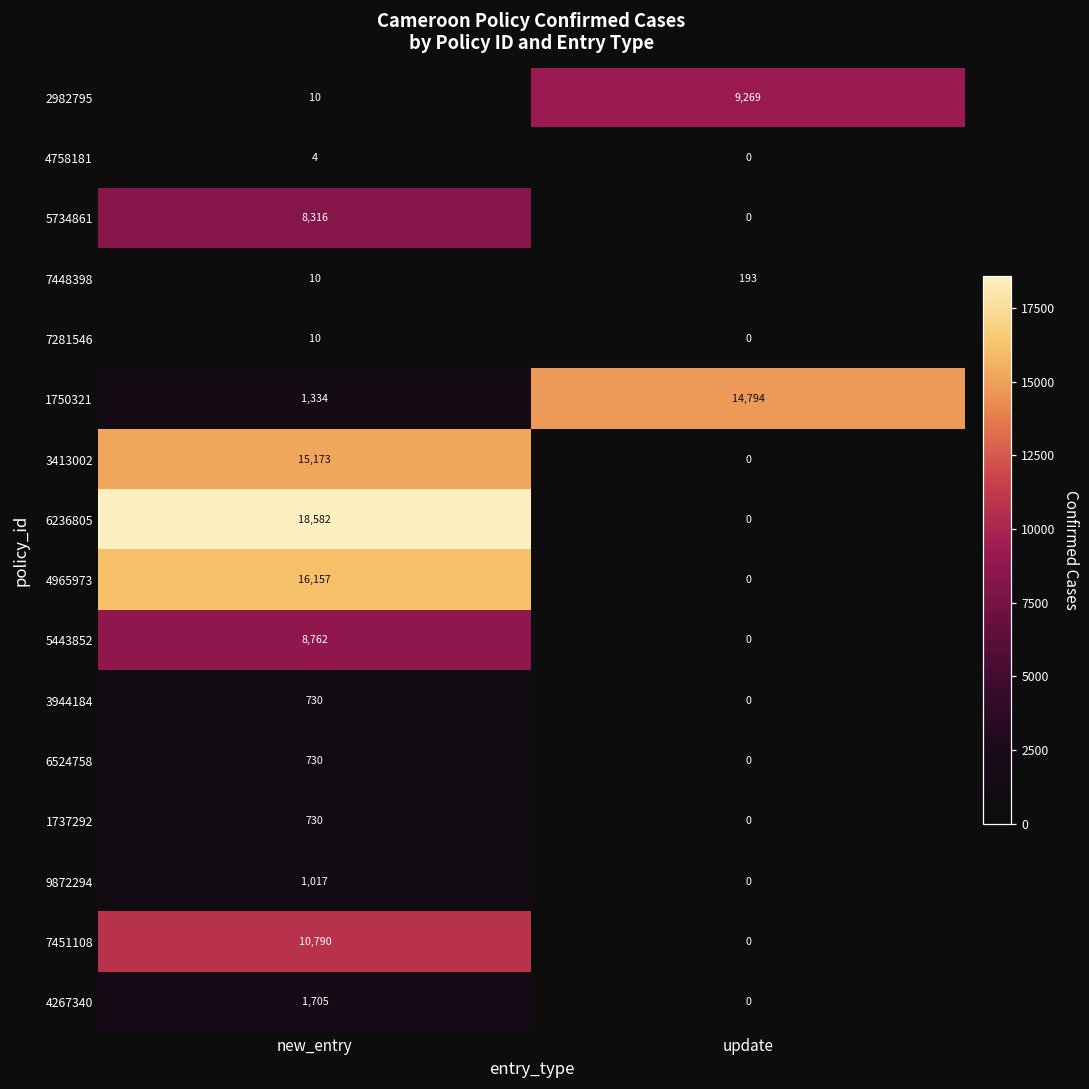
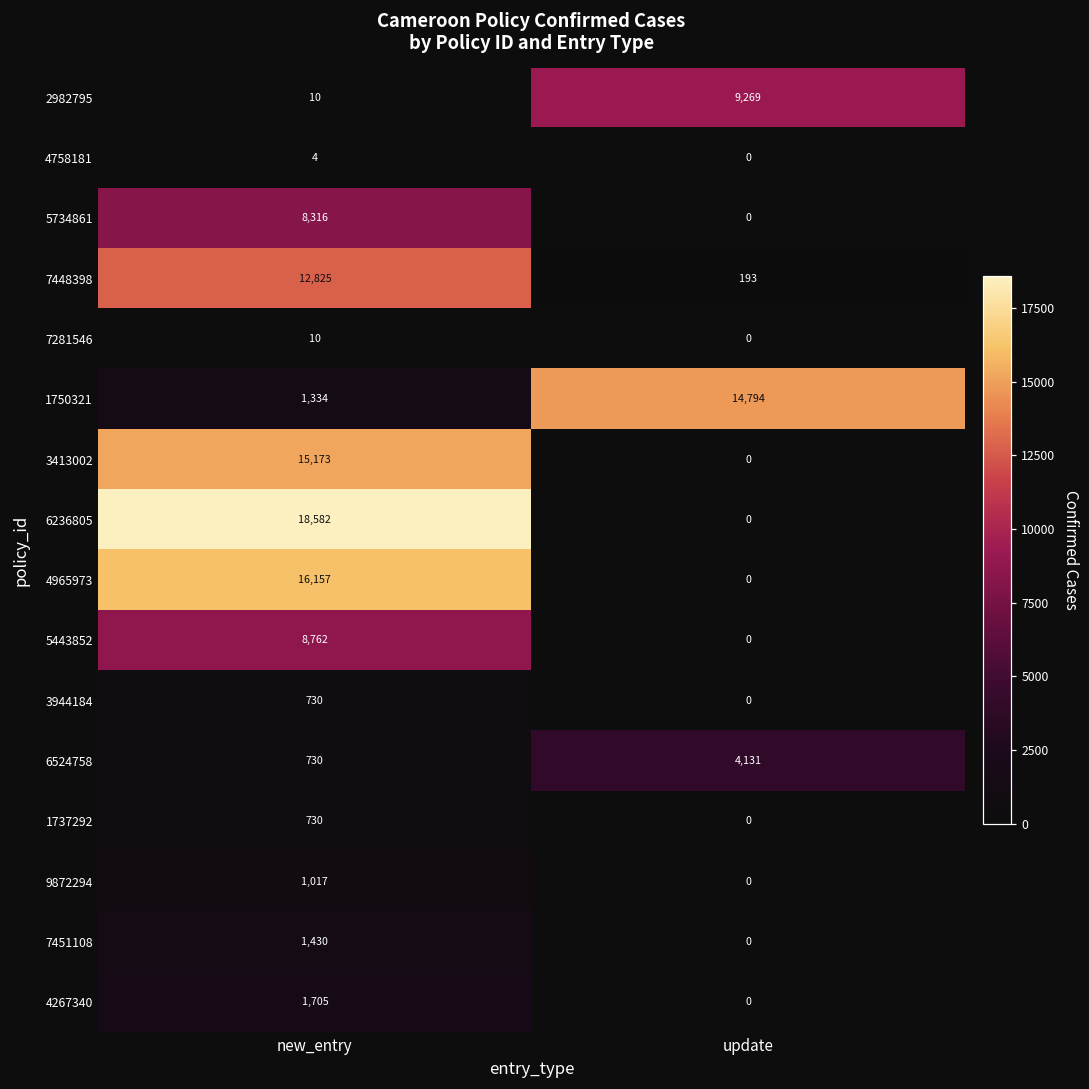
  {
    "2982795": {
      "new_entry": "10",
      "update": "9,269"
    },
    "4758181": {
      "new_entry": "4",
      "update": "0"
    },
    "5734861": {
      "new_entry": "8,316",
      "update": "0"
    },
    "7448398": {
-     "new_entry": "10",
+     "new_entry": "12,825",
      "update": "193"
    },
    "7281546": {
      "new_entry": "10",
      "update": "0"
    },
    "1750321": {
      "new_entry": "1,334",
      "update": "14,794"
    },
    "3413002": {
      "new_entry": "15,173",
      "update": "0"
    },
    "6236805": {
      "new_entry": "18,582",
      "update": "0"
    },
    "4965973": {
      "new_entry": "16,157",
      "update": "0"
    },
    "5443852": {
      "new_entry": "8,762",
      "update": "0"
    },
    "3944184": {
      "new_entry": "730",
      "update": "0"
    },
    "6524758": {
      "new_entry": "730",
-     "update": "0"
+     "update": "4,131"
    },
    "1737292": {
      "new_entry": "730",
      "update": "0"
    },
    "9872294": {
      "new_entry": "1,017",
      "update": "0"
    },
    "7451108": {
-     "new_entry": "10,790",
+     "new_entry": "1,430",
      "update": "0"
    },
    "4267340": {
      "new_entry": "1,705",
      "update": "0"
    }
  }
